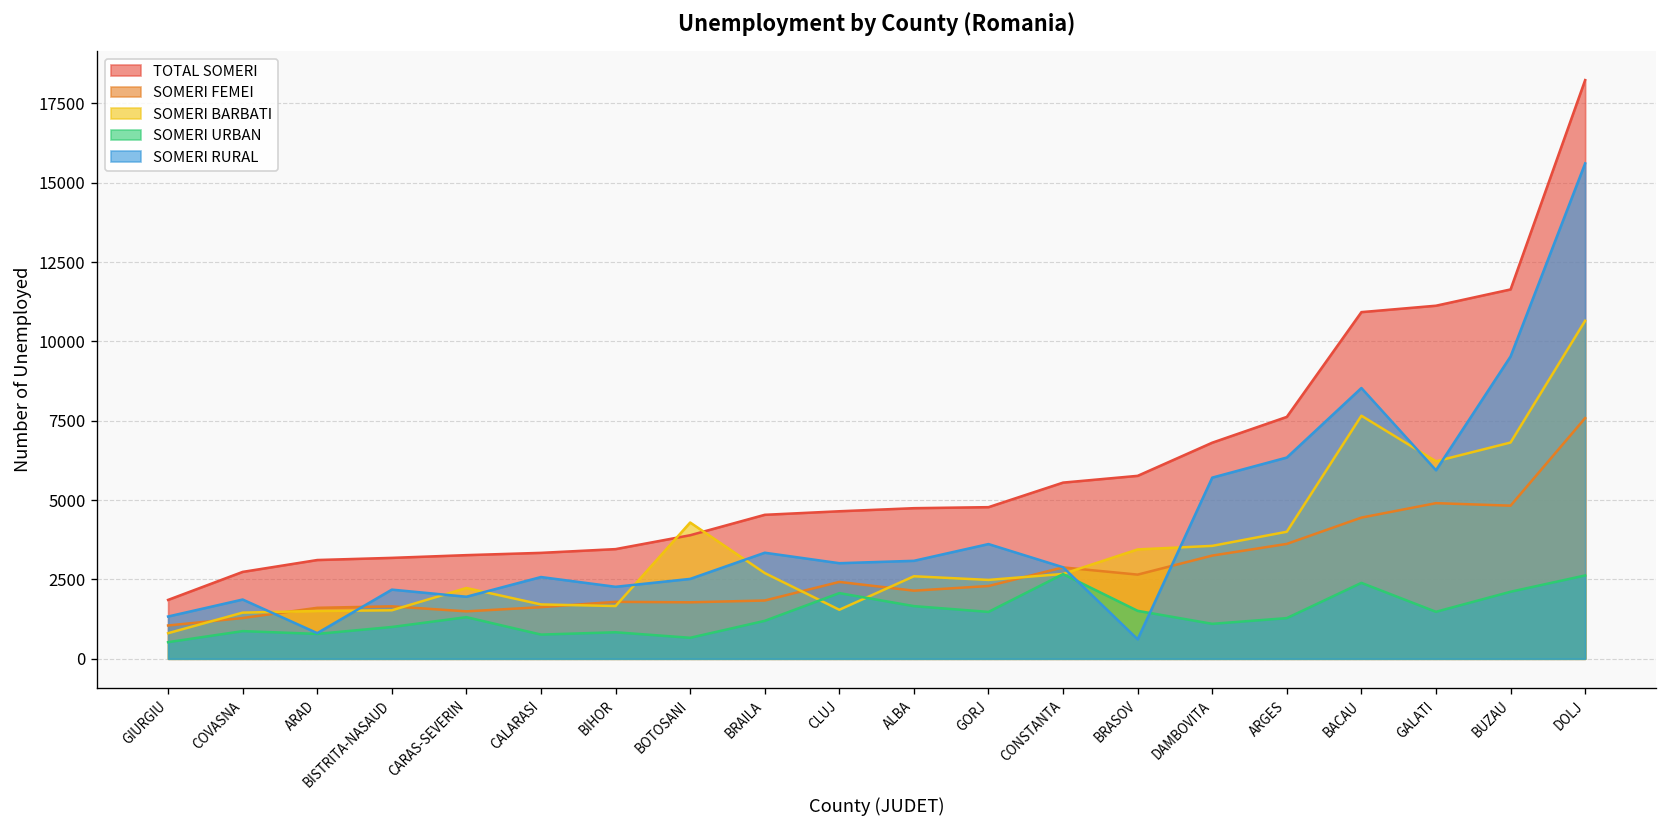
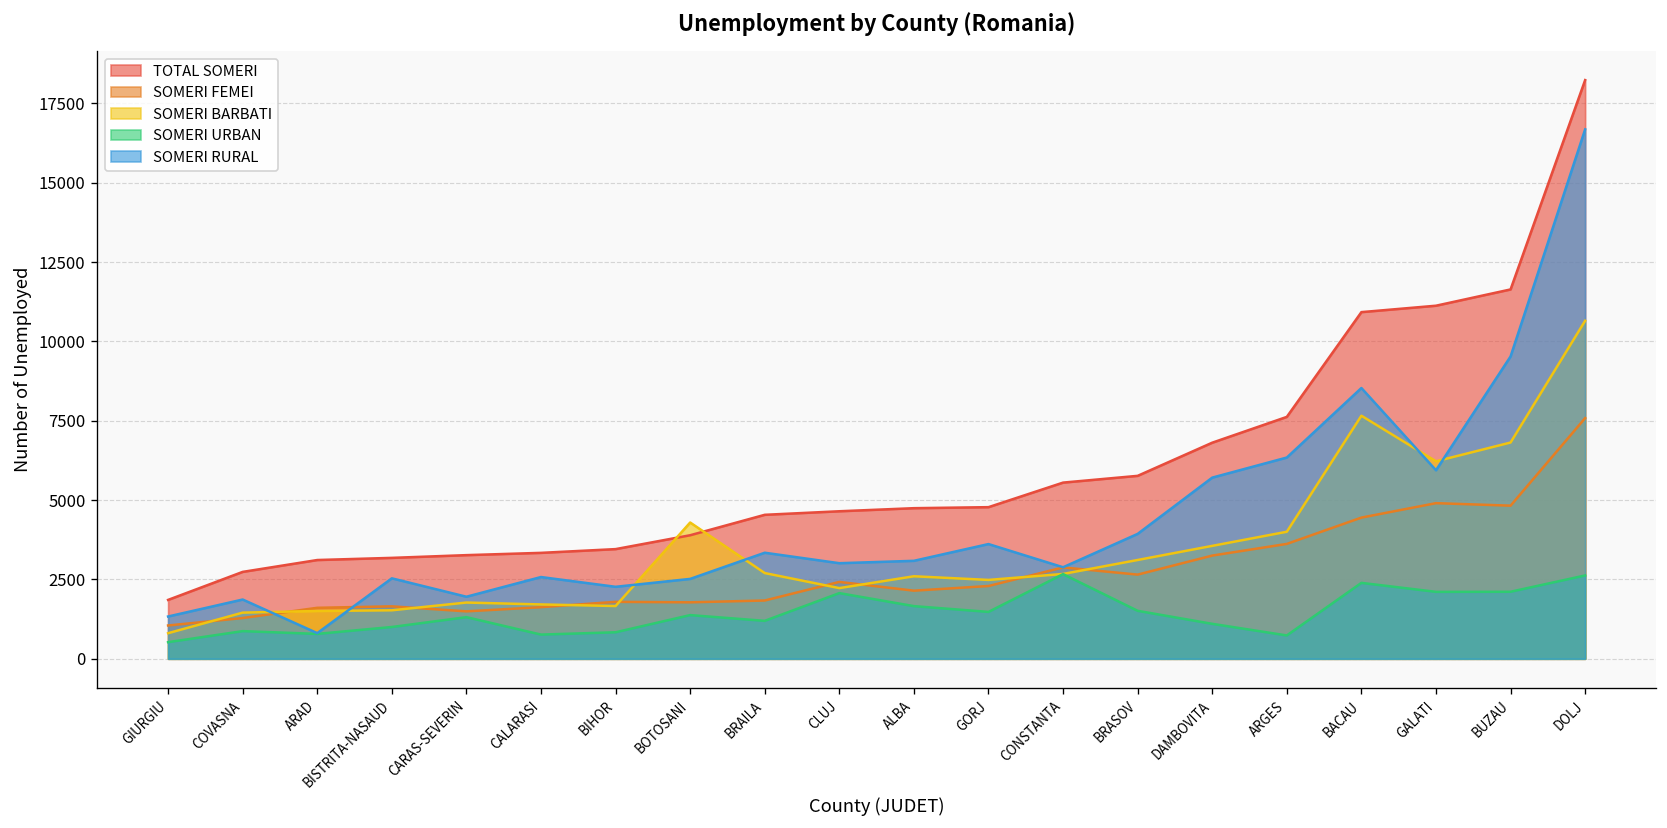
  {
    "SOMERI BARBATI": {
      "GIURGIU": 800,
      "COVASNA": 1500,
      "ARAD": 1500,
      "BISTRITA-NASAUD": 1500,
-     "CARAS-SEVERIN": 2200,
+     "CARAS-SEVERIN": 1800,
      "BIHOR": 1700,
      "BOTOSANI": 4300,
      "BRAILA": 2700,
-     "CLUJ": 1500,
+     "CLUJ": 2200,
      "ALBA": 2600,
      "GORJ": 2500,
-     "BRASOV": 3400,
+     "BRASOV": 3100,
      "DAMBOVITA": 3600,
      "ARGES": 4000,
      "BACAU": 7700,
      "GALATI": 6200,
      "BUZAU": 6800,
      "DOLJ": 10700
    },
    "SOMERI URBAN": {
      "GIURGIU": 500,
      "COVASNA": 900,
      "BISTRITA-NASAUD": 1000,
      "CARAS-SEVERIN": 1300,
      "CALARASI": 800,
      "BIHOR": 800,
-     "BOTOSANI": 700,
+     "BOTOSANI": 1400,
      "BRAILA": 1200,
      "CLUJ": 2100,
      "ALBA": 1700,
      "GORJ": 1500,
      "BRASOV": 1500,
      "DAMBOVITA": 1100,
-     "ARGES": 1300,
+     "ARGES": 700,
      "BACAU": 2400,
-     "GALATI": 1500,
+     "GALATI": 2100,
      "BUZAU": 2100,
      "DOLJ": 2600
    },
    "SOMERI RURAL": {
      "GIURGIU": 1300,
      "COVASNA": 1900,
-     "BISTRITA-NASAUD": 2200,
+     "BISTRITA-NASAUD": 2500,
      "CARAS-SEVERIN": 2000,
      "CALARASI": 2600,
      "BIHOR": 2300,
      "BOTOSANI": 2500,
      "BRAILA": 3300,
      "CLUJ": 3000,
      "ALBA": 3100,
      "GORJ": 3600,
-     "BRASOV": 600,
+     "BRASOV": 3900,
      "DAMBOVITA": 5700,
      "ARGES": 6300,
      "BACAU": 8500,
      "GALATI": 5900,
      "BUZAU": 9500,
-     "DOLJ": 15600
+     "DOLJ": 16700
    }
  }
